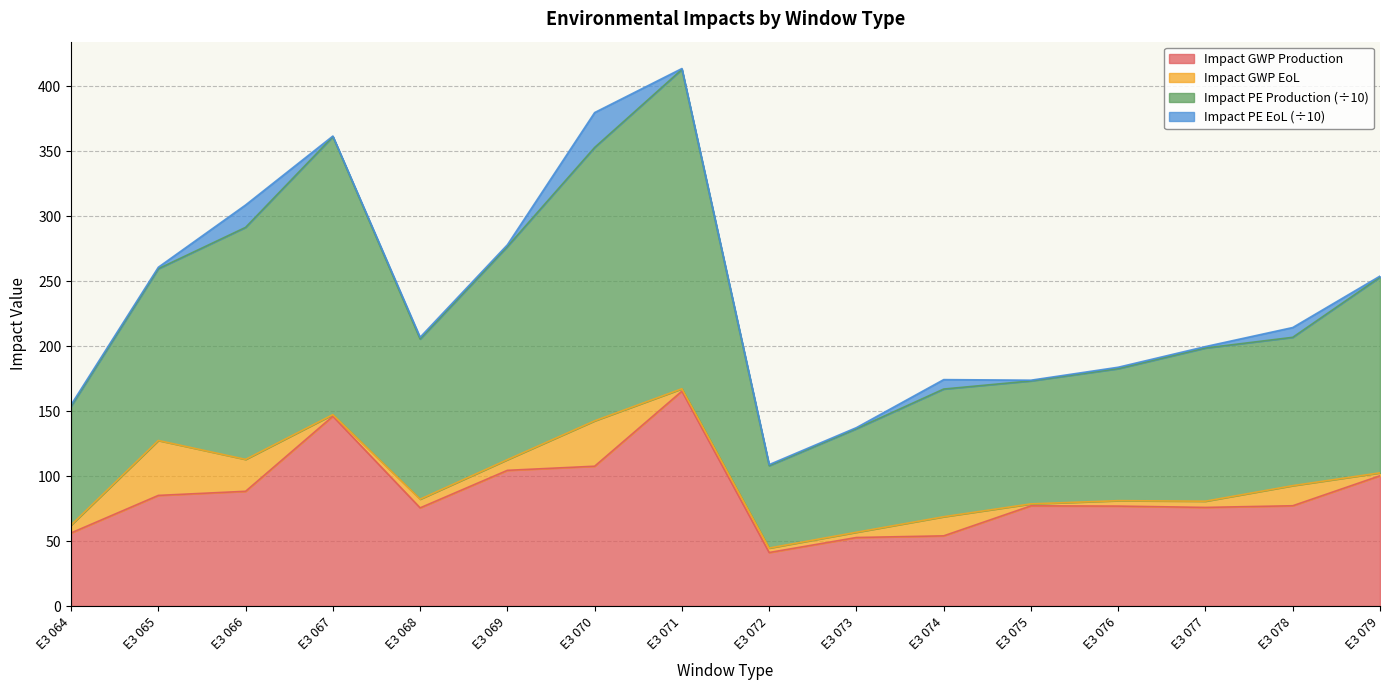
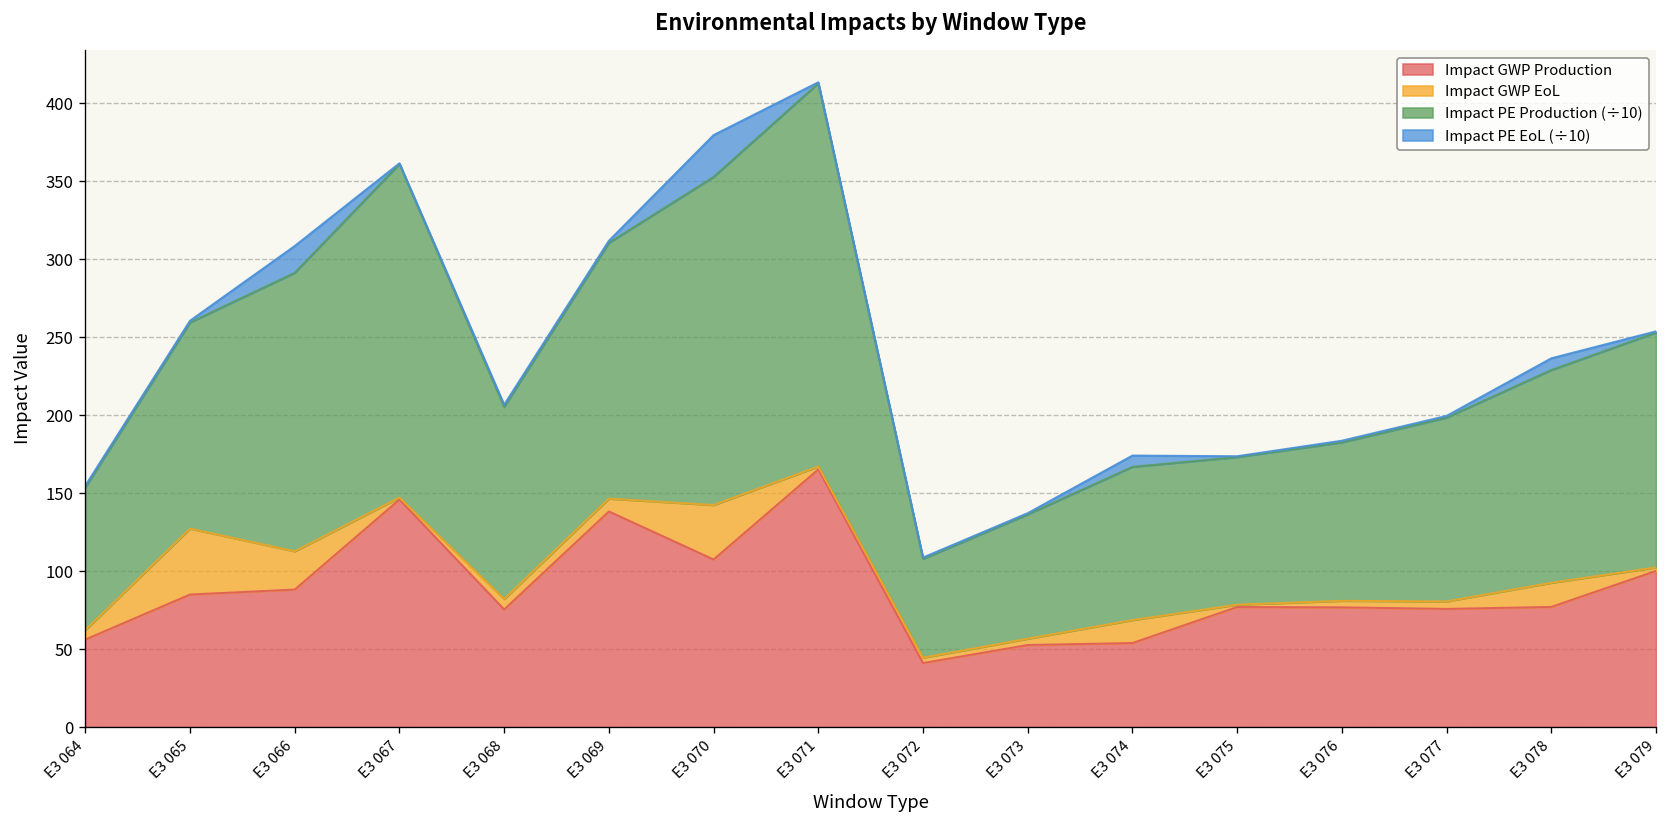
  {
    "Impact GWP Production": {
      "E3 064": 56,
      "E3 065": 85,
      "E3 066": 88,
      "E3 068": 76,
-     "E3 069": 104,
+     "E3 069": 138,
      "E3 070": 108,
      "E3 072": 41,
      "E3 073": 53,
      "E3 074": 54,
      "E3 076": 77,
      "E3 077": 76,
      "E3 078": 77,
      "E3 079": 100
    },
    "Impact GWP EoL": {
      "E3 064": 6,
      "E3 065": 42,
      "E3 066": 25,
      "E3 068": 7,
      "E3 069": 8,
      "E3 070": 35,
      "E3 072": 3,
      "E3 073": 4,
      "E3 074": 15,
      "E3 076": 4,
      "E3 077": 5,
      "E3 078": 15,
      "E3 079": 2
    },
    "Impact PE Production (÷10)": {
      "E3 066": 179,
      "E3 070": 210,
      "E3 074": 98,
-     "E3 078": 114
+     "E3 078": 136
    },
    "Impact PE EoL (÷10)": {
      "E3 066": 17,
      "E3 070": 27,
      "E3 074": 7,
      "E3 078": 8
    }
  }
